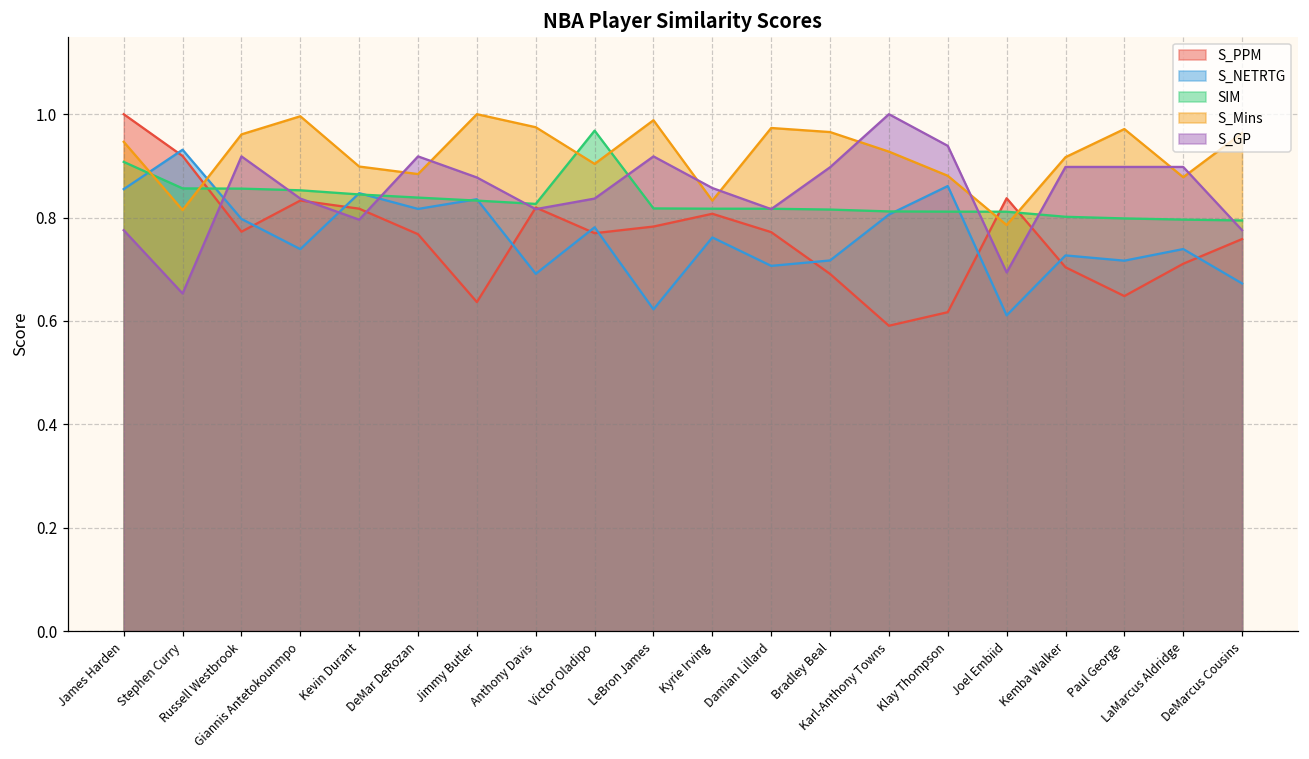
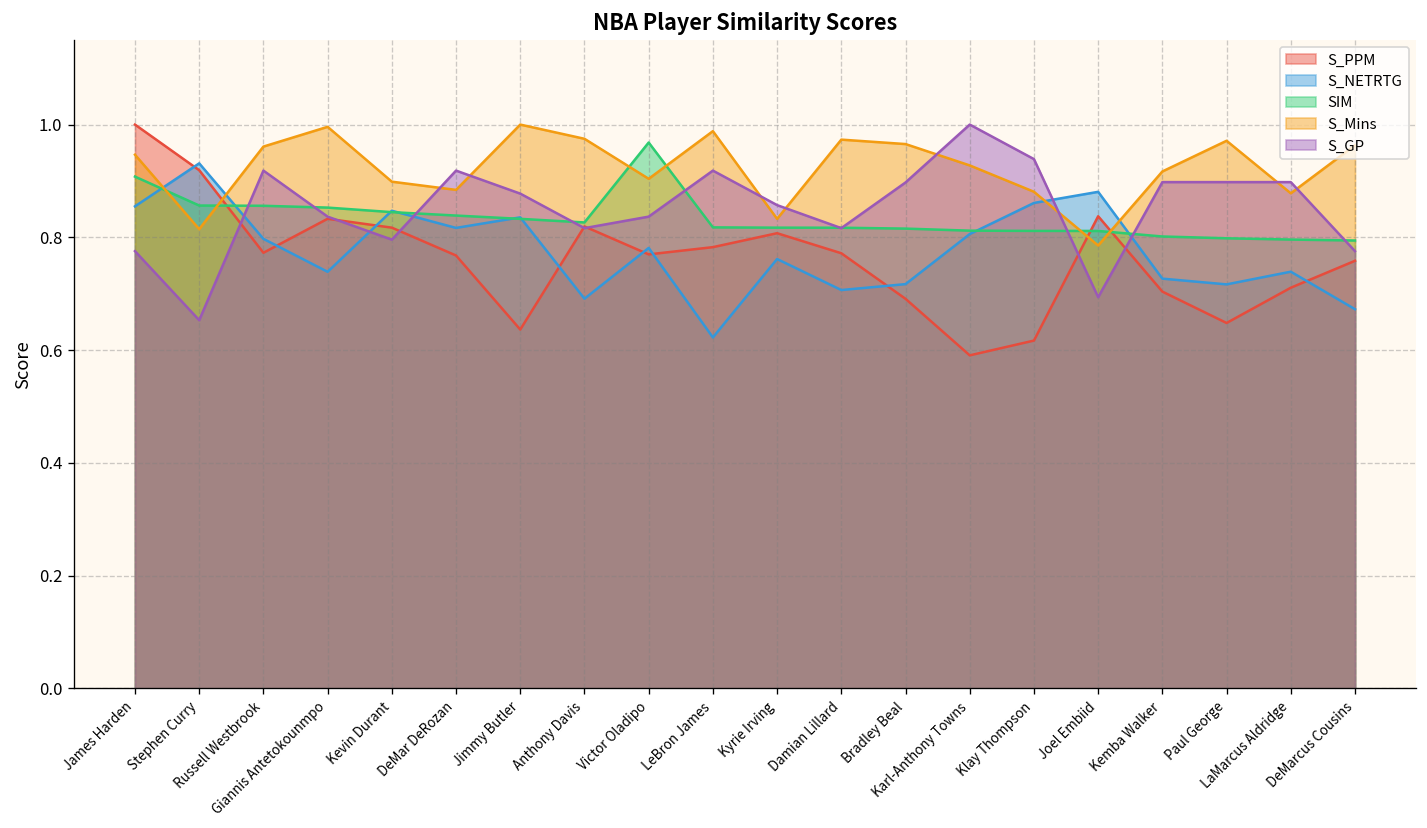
  {
    "S_PPM": {
      "James Harden": 1.00,
      "Stephen Curry": 0.92,
      "Russell Westbrook": 0.77,
      "Kevin Durant": 0.82,
      "DeMar DeRozan": 0.77,
      "Jimmy Butler": 0.64,
      "Victor Oladipo": 0.77,
      "LeBron James": 0.78,
      "Kyrie Irving": 0.81,
      "Damian Lillard": 0.77,
      "Bradley Beal": 0.69,
      "Karl-Anthony Towns": 0.59,
      "Klay Thompson": 0.62,
      "Joel Embiid": 0.84,
      "Kemba Walker": 0.70,
      "Paul George": 0.65,
      "LaMarcus Aldridge": 0.71,
      "DeMarcus Cousins": 0.76
    },
    "S_NETRTG": {
      "James Harden": 0.85,
      "Stephen Curry": 0.93,
      "Russell Westbrook": 0.80,
      "Giannis Antetokounmpo": 0.74,
      "DeMar DeRozan": 0.82,
      "Anthony Davis": 0.69,
      "Victor Oladipo": 0.78,
      "LeBron James": 0.62,
      "Kyrie Irving": 0.76,
      "Damian Lillard": 0.71,
      "Bradley Beal": 0.72,
      "Karl-Anthony Towns": 0.81,
      "Klay Thompson": 0.86,
-     "Joel Embiid": 0.61,
+     "Joel Embiid": 0.88,
      "Kemba Walker": 0.73,
      "Paul George": 0.72,
      "LaMarcus Aldridge": 0.74,
      "DeMarcus Cousins": 0.67
    },
    "SIM": {
      "James Harden": 0.91,
      "Stephen Curry": 0.86,
      "Russell Westbrook": 0.86,
      "Giannis Antetokounmpo": 0.85,
      "DeMar DeRozan": 0.84,
      "Anthony Davis": 0.83,
      "Victor Oladipo": 0.97,
      "LeBron James": 0.82,
      "Kyrie Irving": 0.82,
      "Bradley Beal": 0.82,
      "Karl-Anthony Towns": 0.81,
      "Klay Thompson": 0.81,
      "Joel Embiid": 0.81,
      "Kemba Walker": 0.80,
      "Paul George": 0.80,
      "LaMarcus Aldridge": 0.80,
      "DeMarcus Cousins": 0.79
    },
    "S_Mins": {
      "James Harden": 0.95,
      "Stephen Curry": 0.81,
      "Russell Westbrook": 0.96,
      "Giannis Antetokounmpo": 1.00,
      "Kevin Durant": 0.90,
      "DeMar DeRozan": 0.88,
      "Jimmy Butler": 1.00,
      "Anthony Davis": 0.97,
      "Victor Oladipo": 0.90,
      "LeBron James": 0.99,
      "Kyrie Irving": 0.83,
      "Damian Lillard": 0.97,
      "Bradley Beal": 0.97,
      "Karl-Anthony Towns": 0.93,
      "Klay Thompson": 0.88,
      "Joel Embiid": 0.79,
      "Kemba Walker": 0.92,
      "Paul George": 0.97,
      "LaMarcus Aldridge": 0.88
    },
    "S_GP": {
      "James Harden": 0.78,
      "Stephen Curry": 0.65,
      "Russell Westbrook": 0.92,
      "Kevin Durant": 0.80,
      "DeMar DeRozan": 0.92,
      "Jimmy Butler": 0.88,
      "Victor Oladipo": 0.84,
      "LeBron James": 0.92,
      "Kyrie Irving": 0.86,
      "Bradley Beal": 0.90,
      "Karl-Anthony Towns": 1.00,
      "Klay Thompson": 0.94,
      "Joel Embiid": 0.69,
      "Kemba Walker": 0.90,
      "Paul George": 0.90,
      "LaMarcus Aldridge": 0.90,
      "DeMarcus Cousins": 0.78
    }
  }
